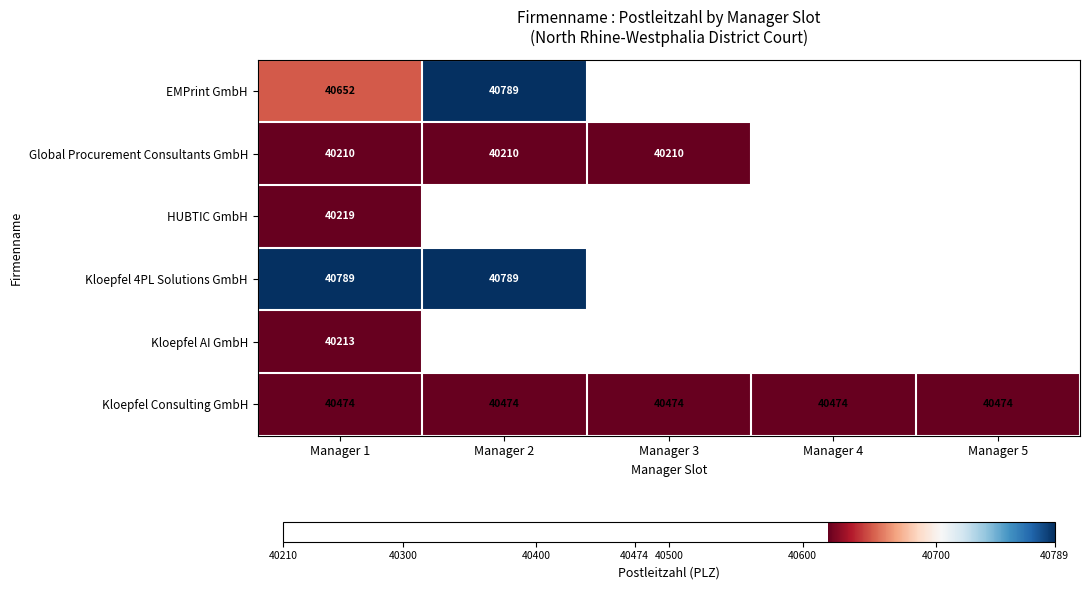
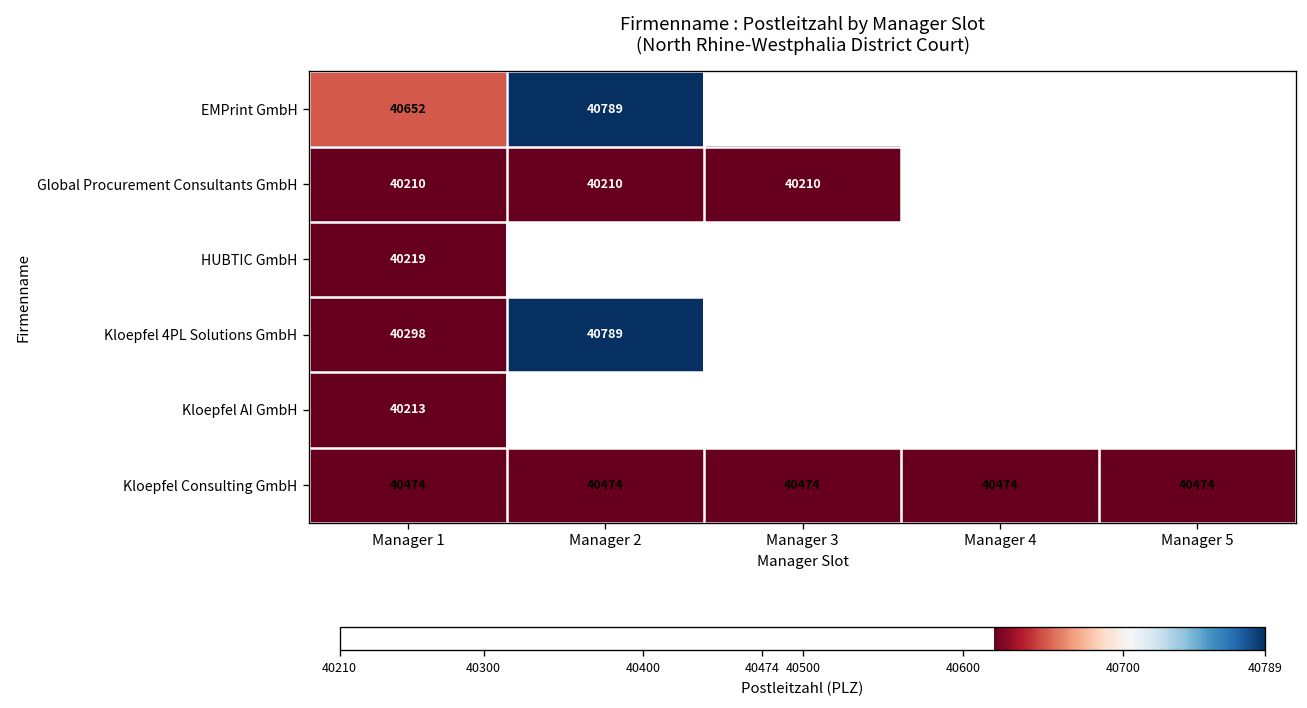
  {
    "EMPrint GmbH": {
      "Manager 1": 40652,
      "Manager 2": 40789
    },
    "Global Procurement Consultants GmbH": {
      "Manager 1": 40210,
      "Manager 2": 40210,
      "Manager 3": 40210
    },
    "HUBTIC GmbH": {
      "Manager 1": 40219
    },
    "Kloepfel 4PL Solutions GmbH": {
-     "Manager 1": 40789,
+     "Manager 1": 40298,
      "Manager 2": 40789
    },
    "Kloepfel AI GmbH": {
      "Manager 1": 40213
    },
    "Kloepfel Consulting GmbH": {
      "Manager 1": 40474,
      "Manager 2": 40474,
      "Manager 3": 40474,
      "Manager 4": 40474,
      "Manager 5": 40474
    }
  }
